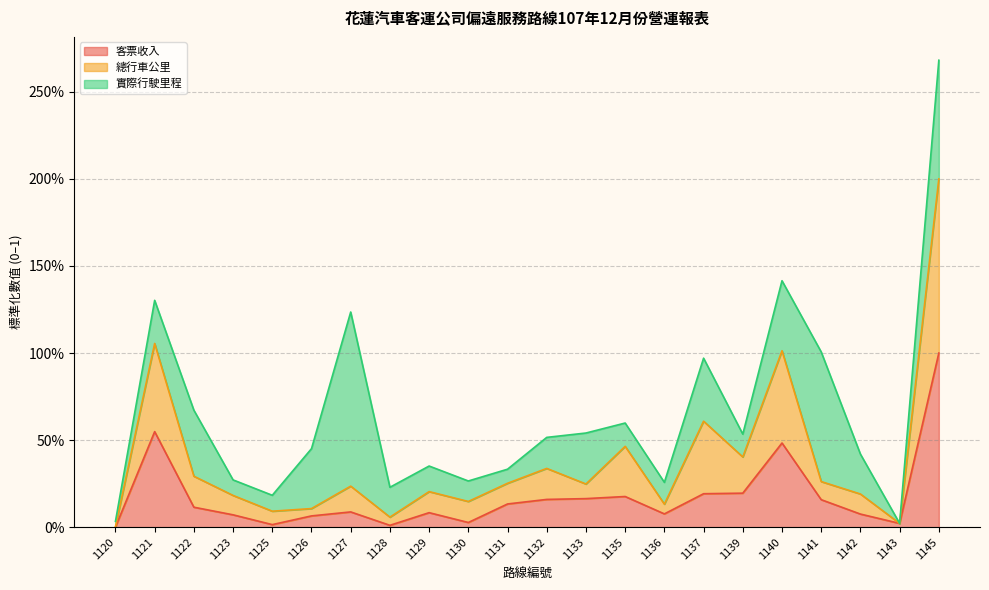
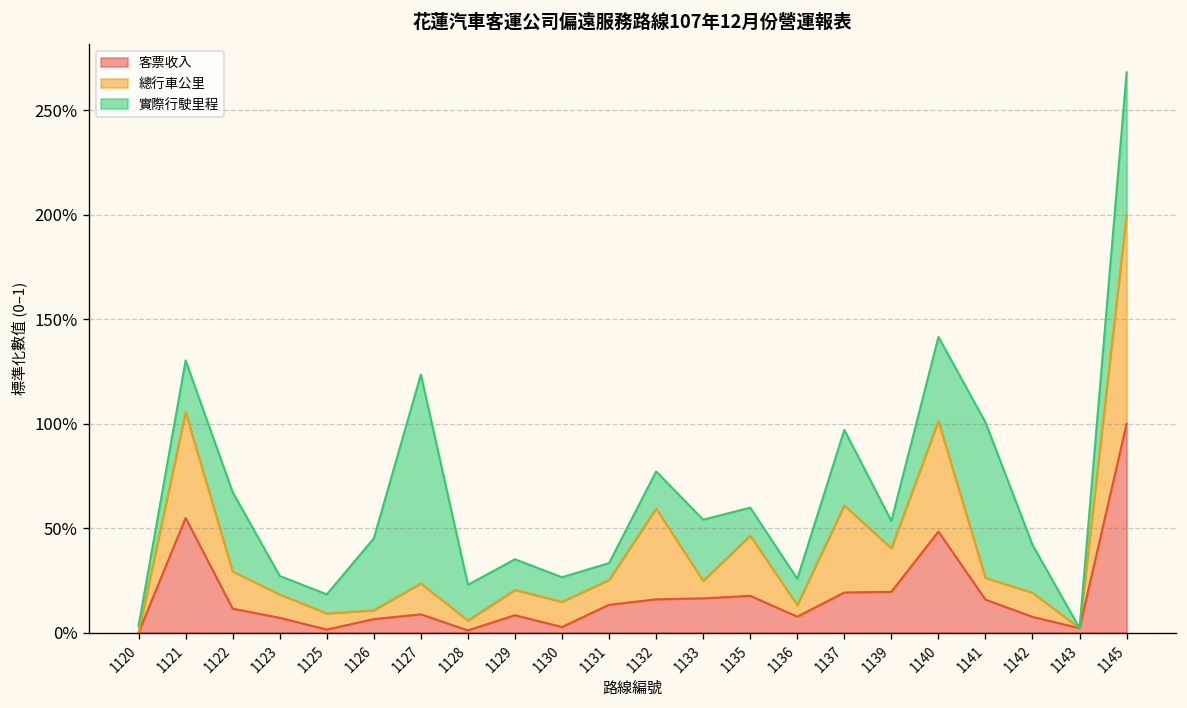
  {
    "客票收入": {
      "1121": "55%",
      "1122": "11%",
      "1123": "7%",
      "1125": "1%",
      "1126": "6%",
      "1127": "9%",
      "1128": "1%",
      "1129": "8%",
      "1130": "3%",
      "1131": "13%",
      "1132": "16%",
      "1133": "16%",
      "1135": "18%",
      "1136": "8%",
      "1137": "19%",
      "1139": "20%",
      "1140": "48%",
      "1141": "16%",
      "1142": "8%",
      "1145": "100%"
    },
    "總行車公里": {
      "1121": "51%",
      "1122": "18%",
      "1123": "11%",
      "1125": "8%",
      "1126": "4%",
      "1127": "15%",
      "1128": "5%",
      "1129": "12%",
      "1130": "12%",
      "1131": "12%",
-     "1132": "18%",
+     "1132": "43%",
      "1133": "8%",
      "1135": "29%",
      "1136": "6%",
      "1137": "42%",
      "1139": "21%",
      "1140": "53%",
      "1141": "10%",
      "1142": "12%",
      "1145": "100%"
    },
    "實際行駛里程": {
      "1120": "3%",
      "1121": "25%",
      "1122": "38%",
      "1123": "9%",
      "1125": "9%",
      "1126": "34%",
      "1127": "100%",
      "1128": "17%",
      "1129": "15%",
      "1130": "12%",
      "1131": "8%",
      "1132": "18%",
      "1133": "29%",
      "1135": "13%",
      "1136": "13%",
      "1137": "36%",
      "1139": "13%",
      "1140": "40%",
      "1141": "74%",
      "1142": "23%",
      "1145": "68%"
    }
  }
